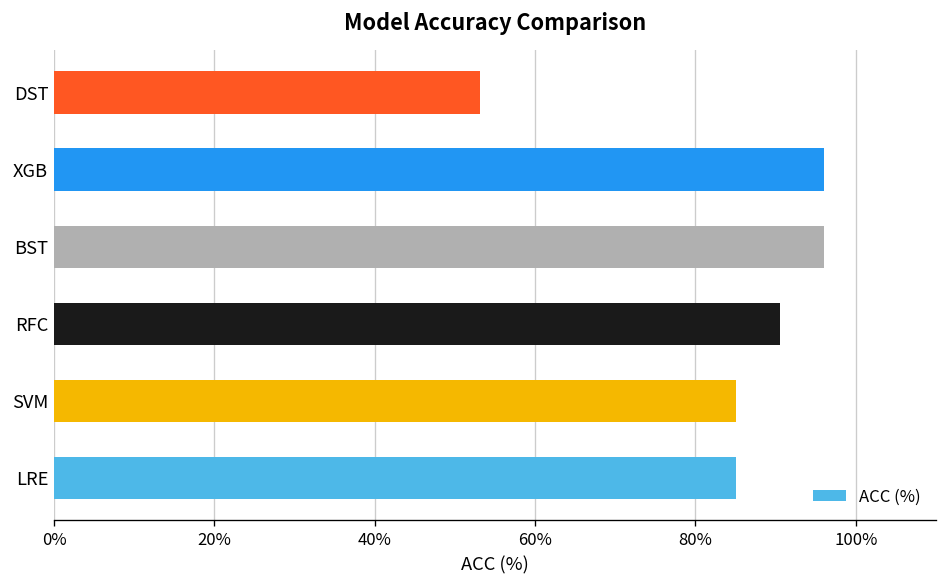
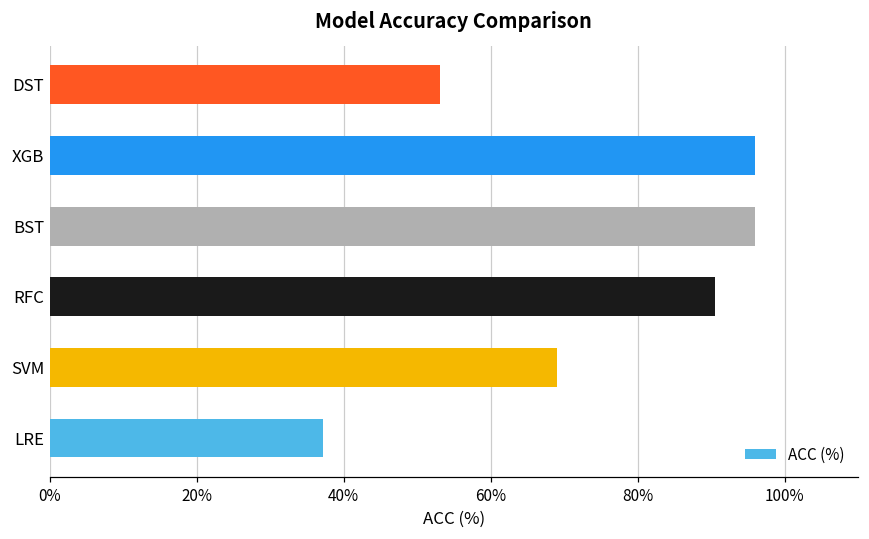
  {
    "DST": "53%",
    "XGB": "96%",
    "BST": "96%",
    "RFC": "91%",
-   "SVM": "85%",
-   "LRE": "85%"
+   "SVM": "69%",
+   "LRE": "37%"
  }
